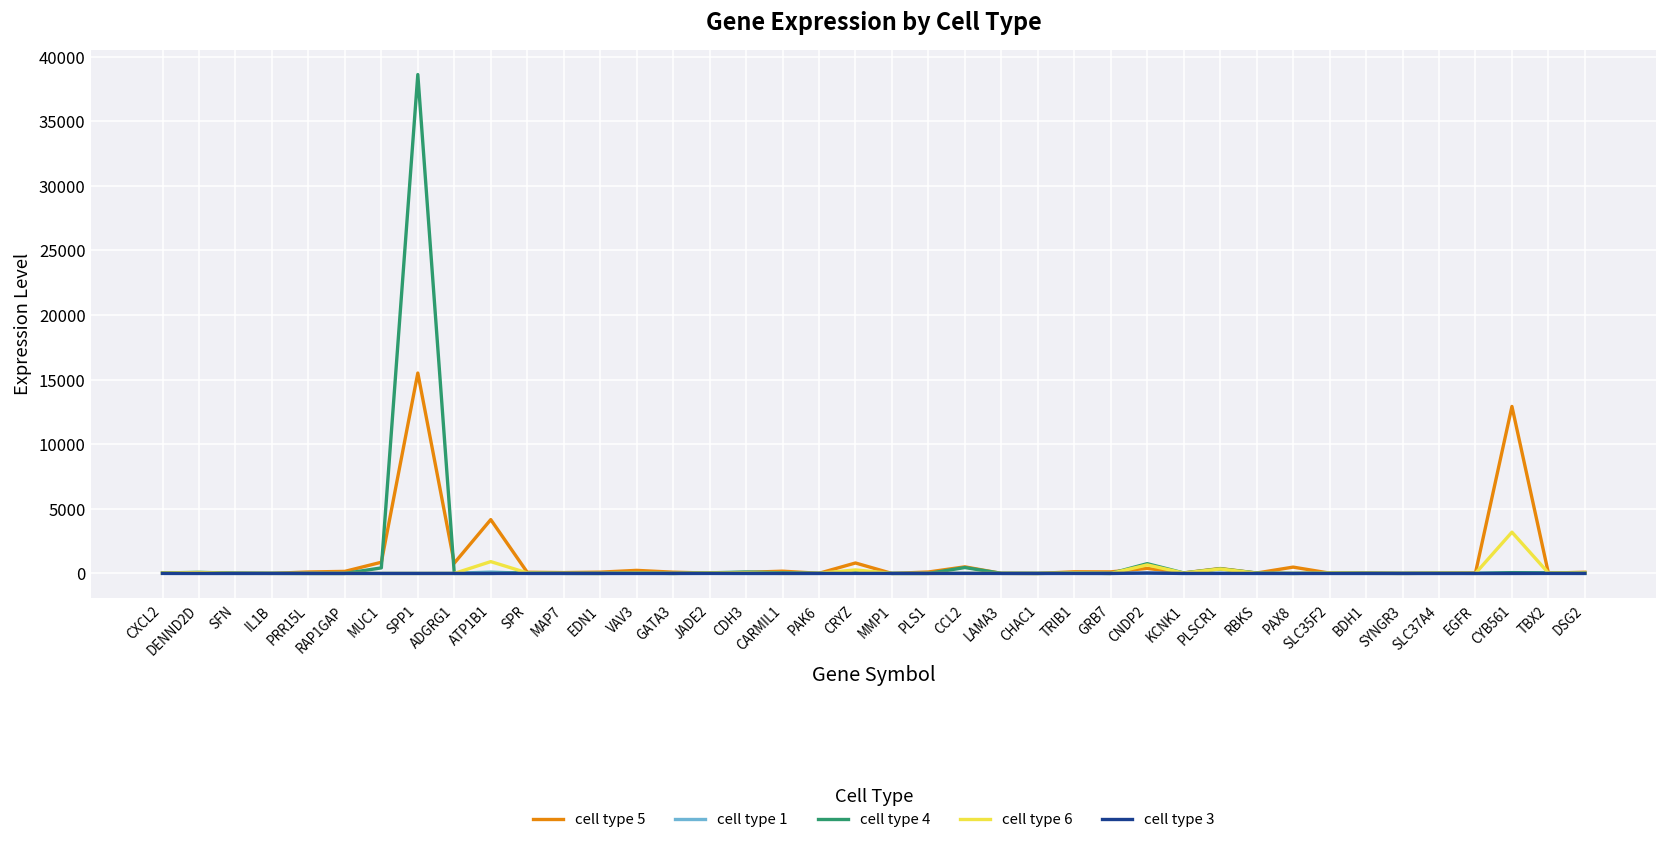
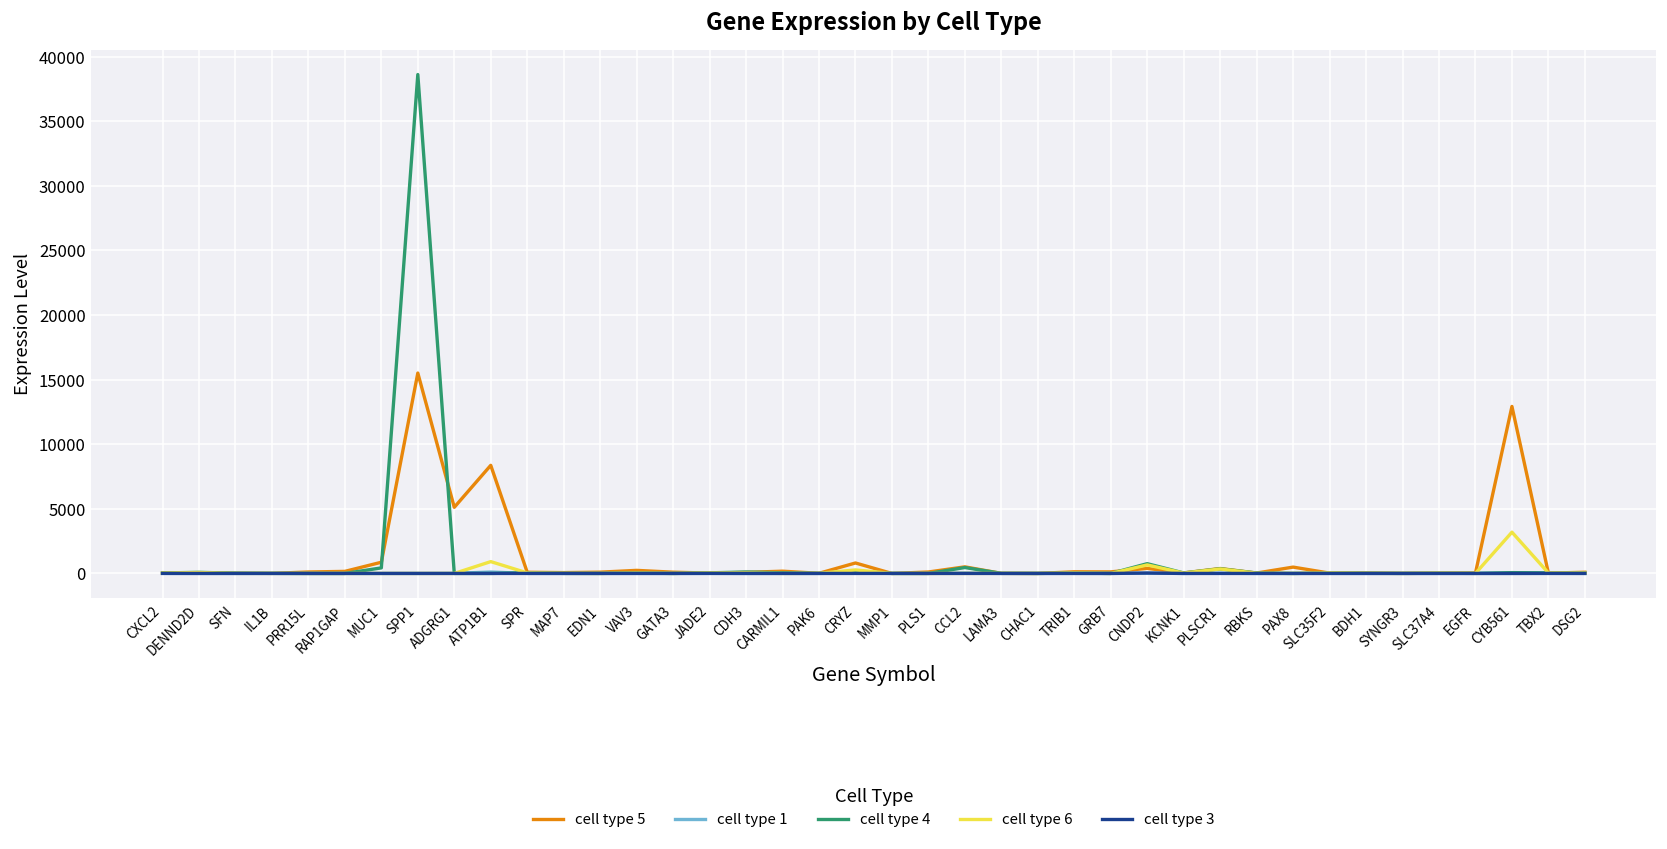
  {
    "cell type 5": {
      "MUC1": 900,
      "SPP1": 15500,
-     "ADGRG1": 800,
-     "ATP1B1": 4200,
+     "ADGRG1": 5100,
+     "ATP1B1": 8400,
      "CRYZ": 800,
      "CNDP2": 400,
      "PAX8": 500,
      "CYB561": 12900
    },
    "cell type 4": {
      "MUC1": 400,
      "SPP1": 38600
    },
    "cell type 6": {
      "ATP1B1": 900,
      "CYB561": 3200
    }
  }
